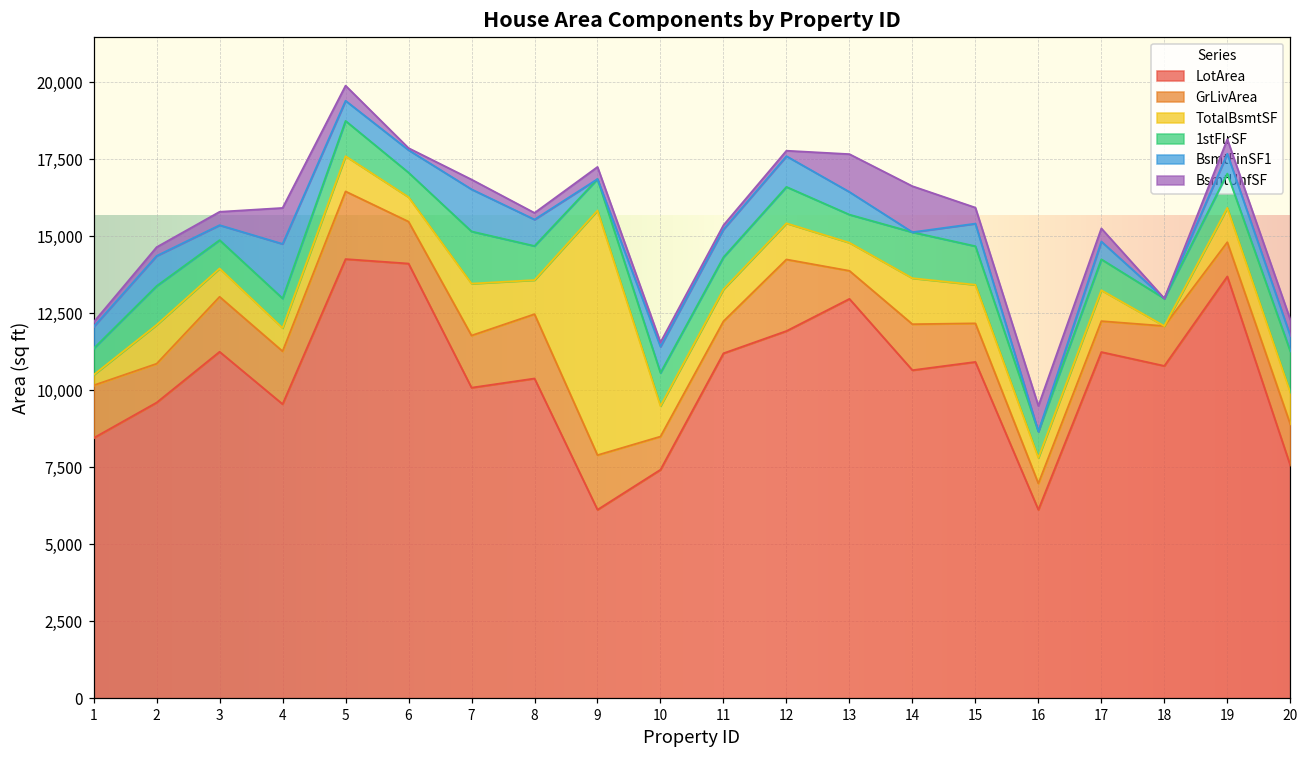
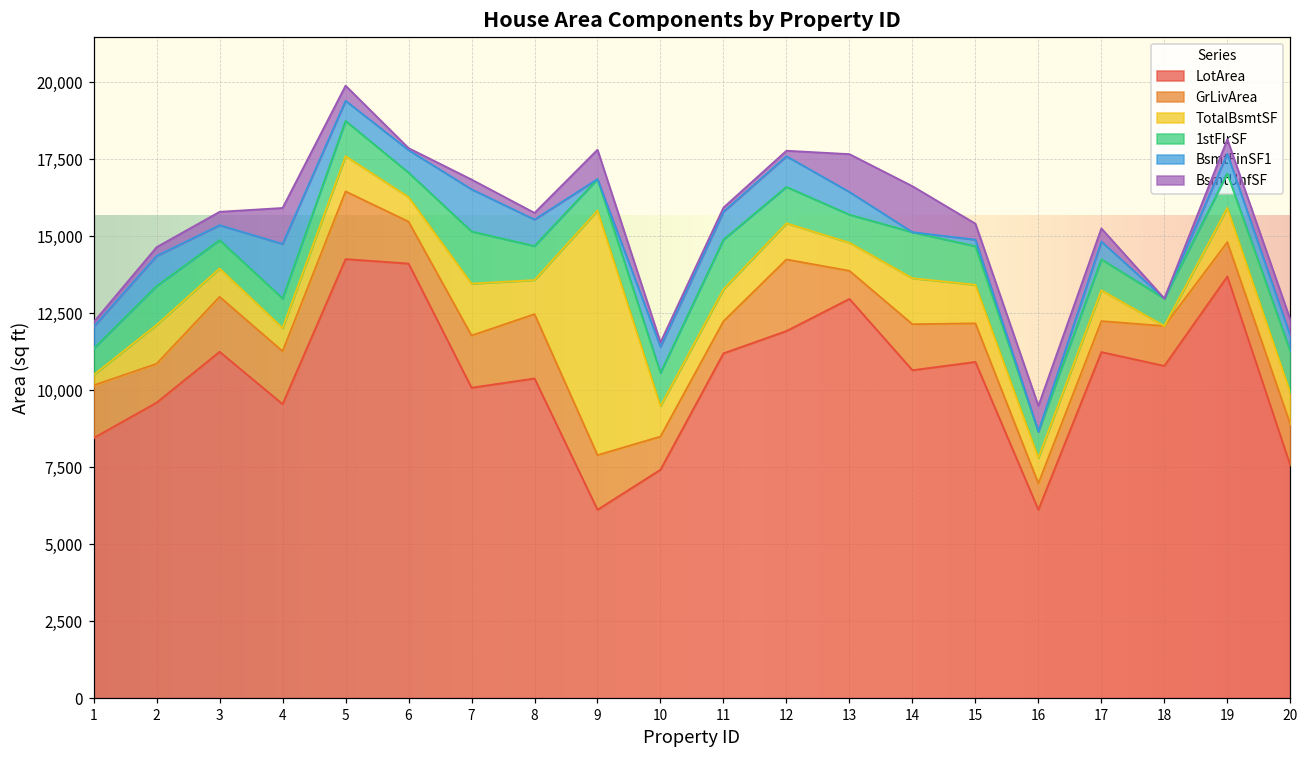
  {
    "TotalBsmtSF": {
      "1": "300",
      "2": "1,300",
      "3": "900",
      "4": "800",
      "5": "1,100",
      "6": "800",
      "7": "1,700",
      "8": "1,100",
      "9": "7,900",
      "10": "1,000",
      "11": "1,000",
      "12": "1,200",
      "13": "900",
      "14": "1,500",
      "15": "1,300",
      "16": "800",
      "17": "1,000",
      "19": "1,100",
      "20": "1,000"
    },
    "1stFlrSF": {
      "1": "900",
      "2": "1,300",
      "3": "900",
      "4": "1,000",
      "5": "1,100",
      "6": "800",
      "7": "1,700",
      "8": "1,100",
      "10": "1,100",
-     "11": "1,000",
+     "11": "1,600",
      "12": "1,200",
      "13": "900",
      "15": "1,300",
      "17": "1,000",
      "20": "1,300"
    },
    "BsmtFinSF1": {
      "1": "700",
      "2": "1,000",
      "3": "500",
      "4": "1,800",
      "5": "700",
      "7": "1,400",
      "8": "900",
      "10": "900",
      "11": "900",
      "12": "1,000",
      "13": "700",
-     "15": "700",
+     "15": "200",
      "17": "600",
      "20": "500"
    },
    "BsmtUnfSF": {
      "1": "200",
      "2": "300",
      "3": "400",
      "4": "1,200",
      "5": "500",
      "7": "300",
      "8": "200",
-     "9": "400",
+     "9": "1,000",
      "10": "100",
      "11": "100",
      "12": "200",
      "13": "1,200",
      "14": "1,500",
      "15": "500",
      "16": "800",
      "17": "400",
      "20": "500"
    }
  }
